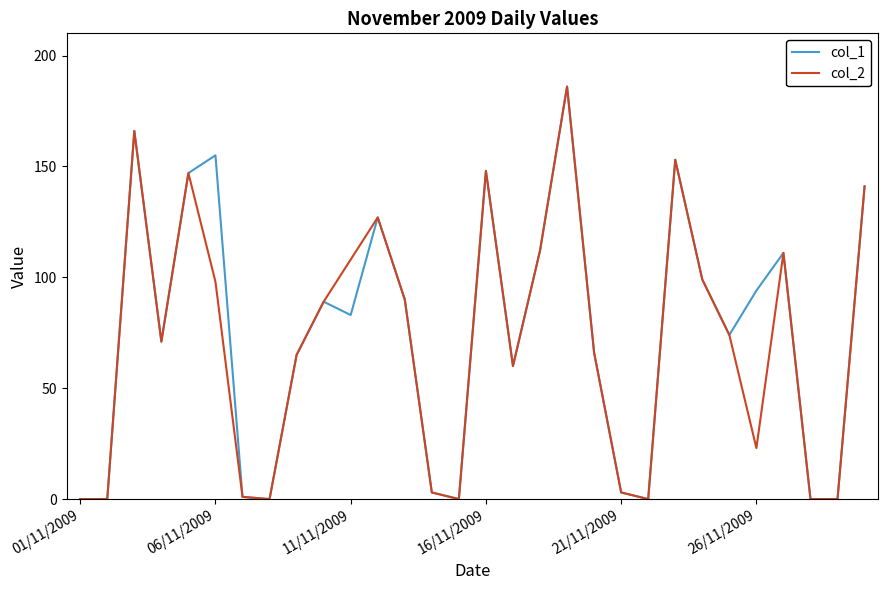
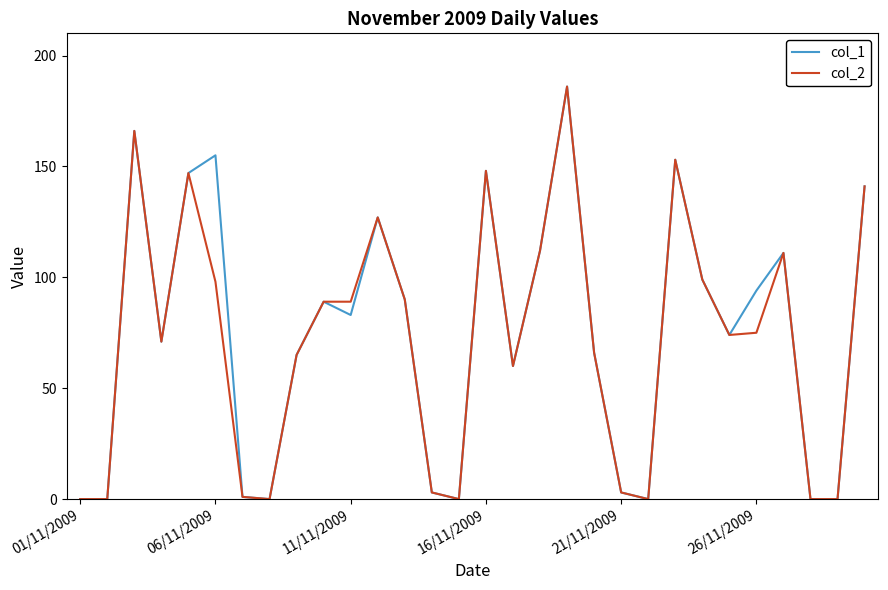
  {
    "col_1": {
      "06/11/2009": 155,
      "11/11/2009": 83,
      "26/11/2009": 94
    },
    "col_2": {
      "06/11/2009": 98,
-     "11/11/2009": 108,
-     "26/11/2009": 23
+     "11/11/2009": 89,
+     "26/11/2009": 75
    }
  }
